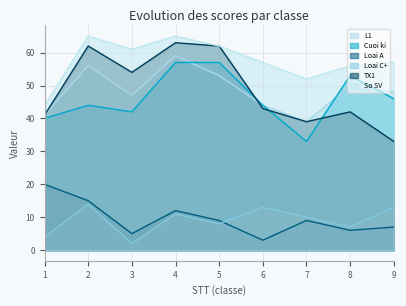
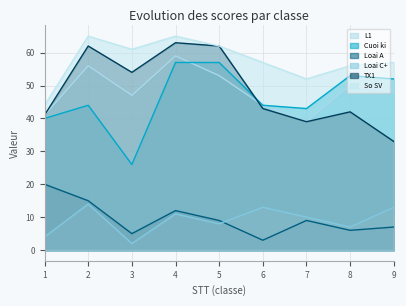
  {
    "Cuoi ki": {
      "1": 40,
      "2": 44,
-     "3": 42,
+     "3": 26,
      "4": 57,
      "5": 57,
-     "7": 33,
-     "9": 46
+     "7": 43,
+     "9": 52
    }
  }
